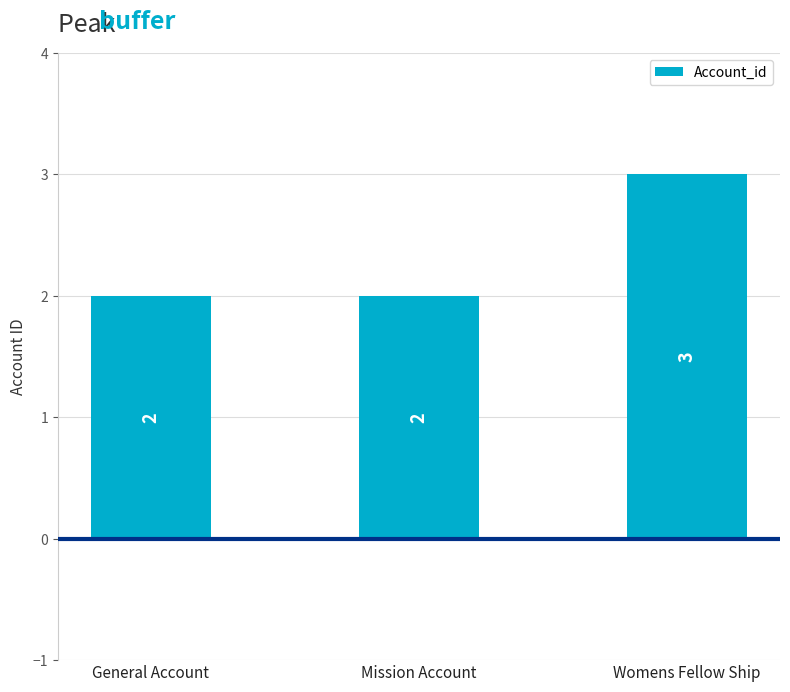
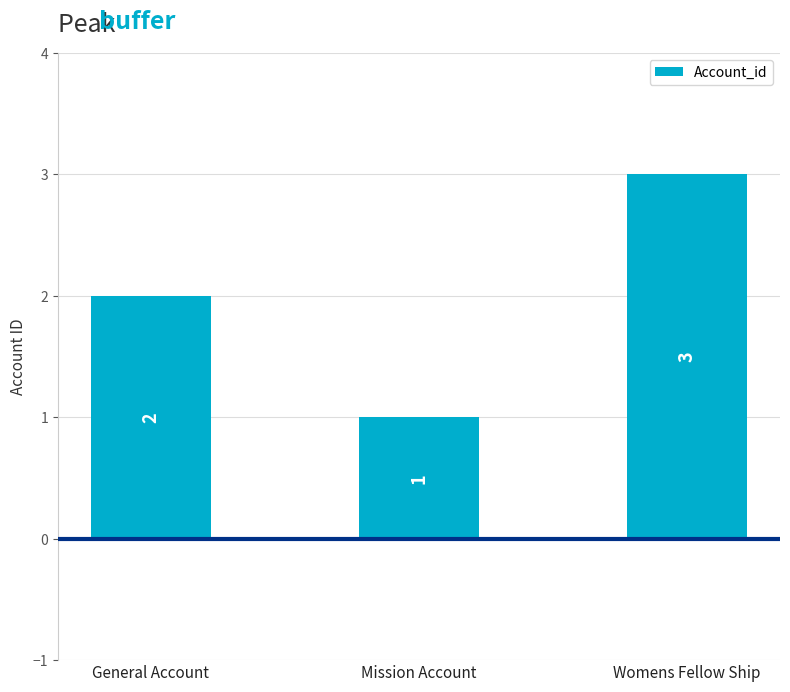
  {
    "General Account": 2,
-   "Mission Account": 2,
+   "Mission Account": 1,
    "Womens Fellow Ship": 3
  }
